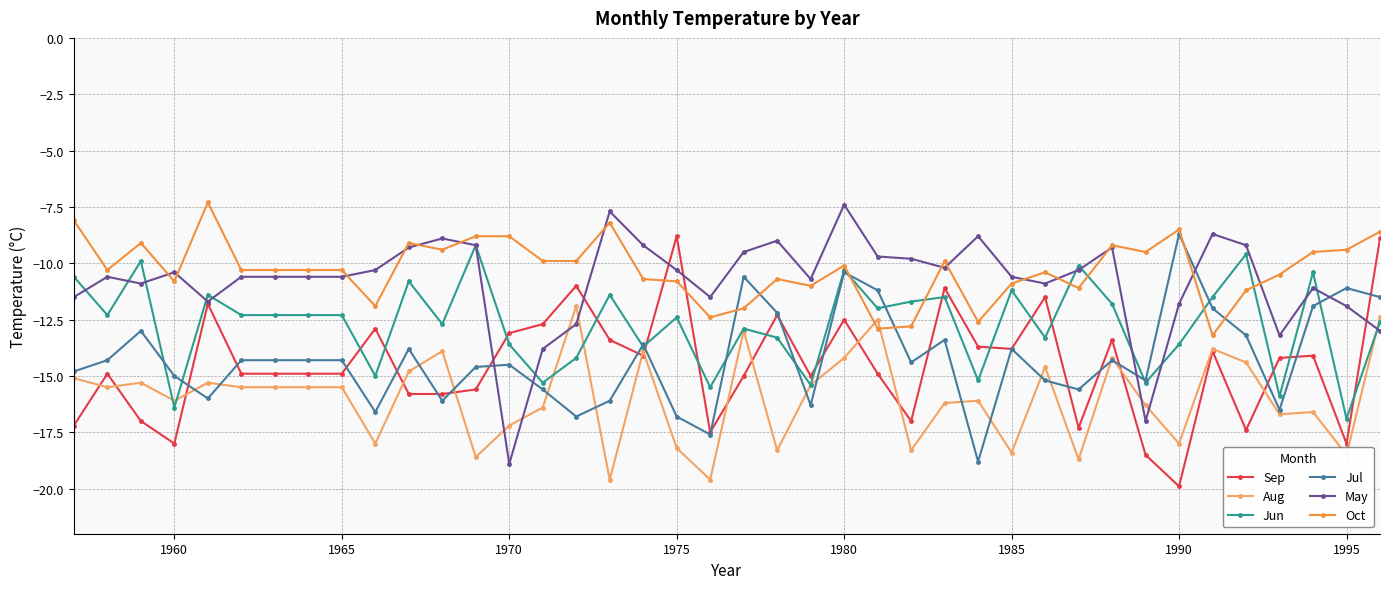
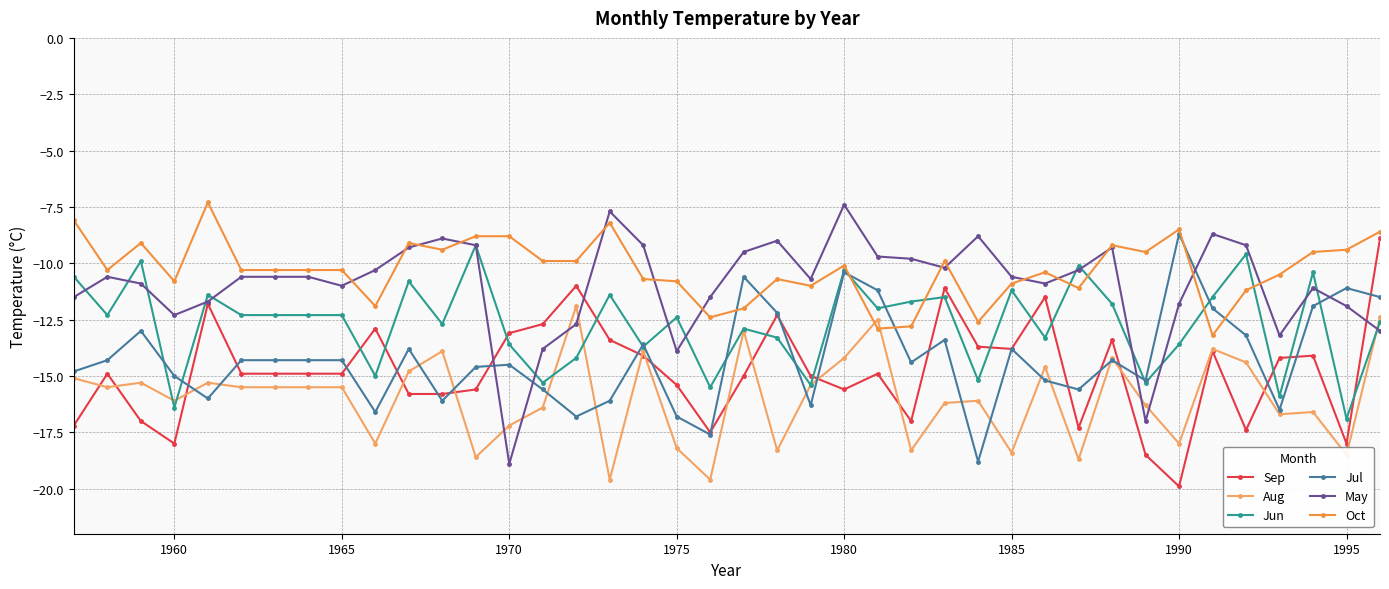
  {
    "Sep": {
      "1960": -18.0,
      "1965": -14.9,
      "1970": -13.1,
-     "1975": -8.8,
-     "1980": -12.5,
+     "1975": -15.4,
+     "1980": -15.6,
      "1990": -19.9,
      "1995": -18.0
    },
    "May": {
-     "1960": -10.4,
-     "1965": -10.6,
+     "1960": -12.3,
+     "1965": -11.0,
      "1970": -18.9,
-     "1975": -10.3,
+     "1975": -13.9,
      "1980": -7.4,
      "1985": -10.6,
      "1990": -11.8,
      "1995": -11.9
    }
  }
